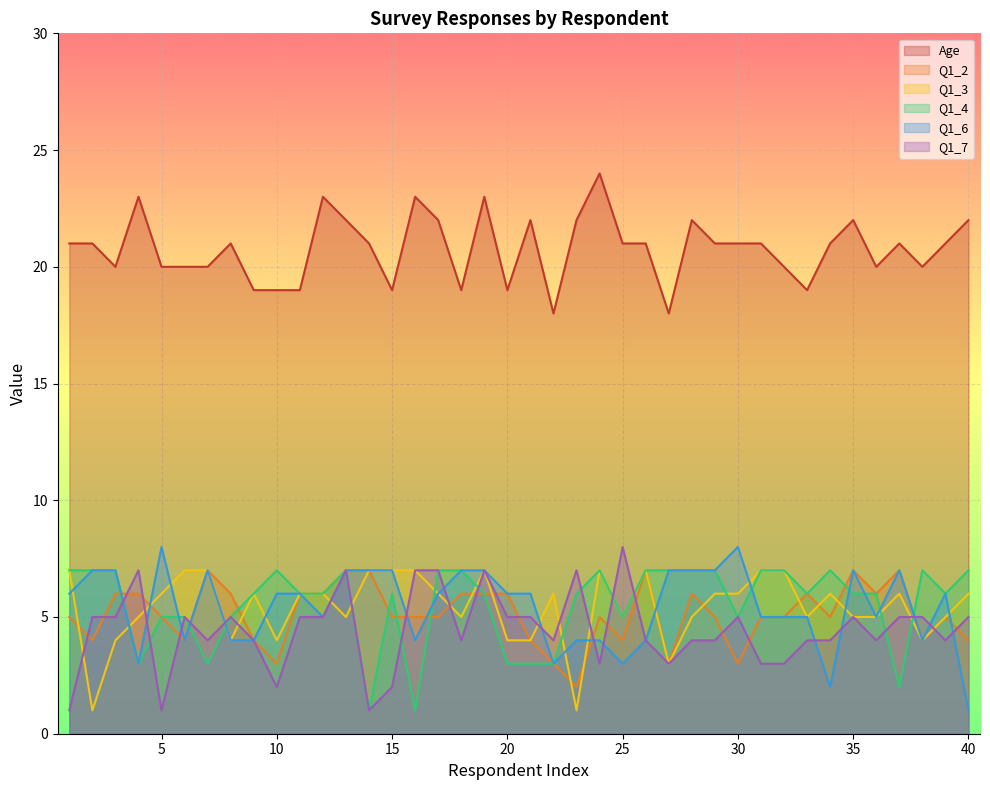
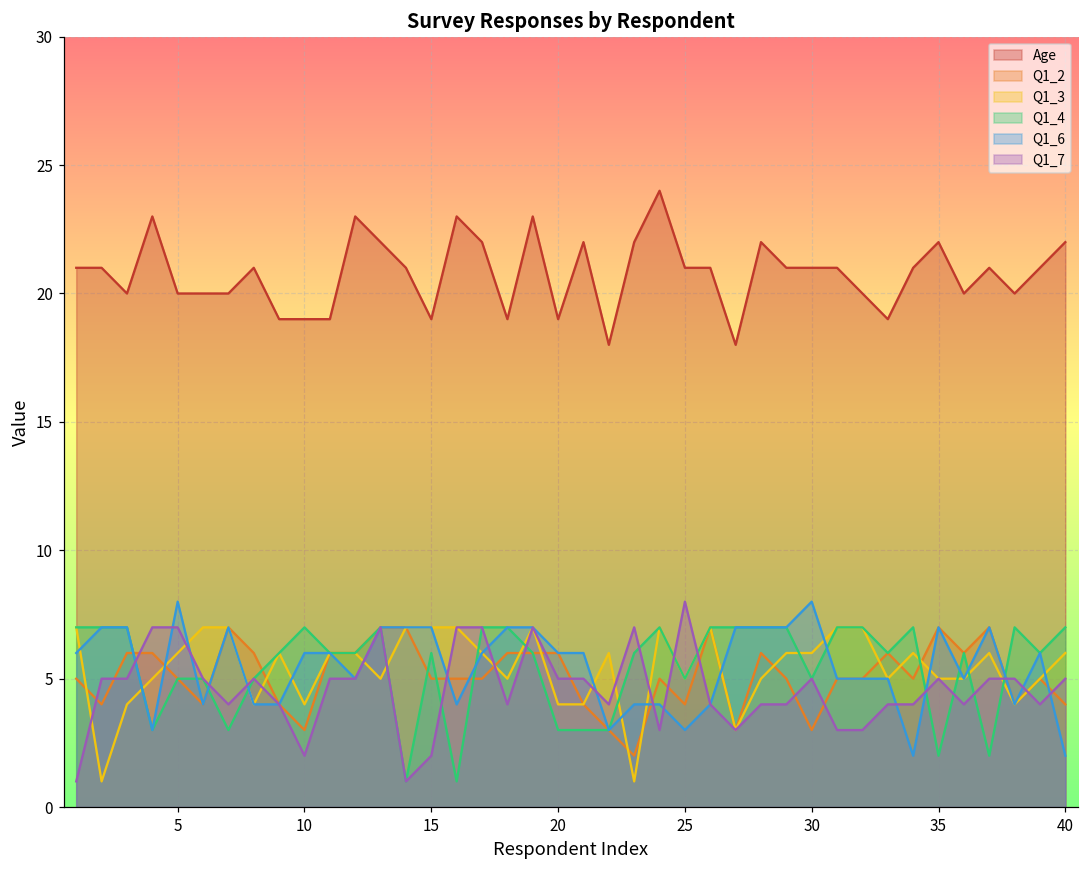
  {
    "Q1_4": {
      "10": 7,
      "15": 6,
      "20": 3,
-     "35": 6,
+     "35": 2,
      "40": 7
    },
    "Q1_6": {
      "5": 8,
      "10": 6,
      "25": 3,
      "30": 8,
-     "40": 1
+     "40": 2
    },
    "Q1_7": {
-     "5": 1,
+     "5": 7,
      "10": 2,
      "15": 2,
      "20": 5,
      "25": 8,
      "40": 5
    }
  }
